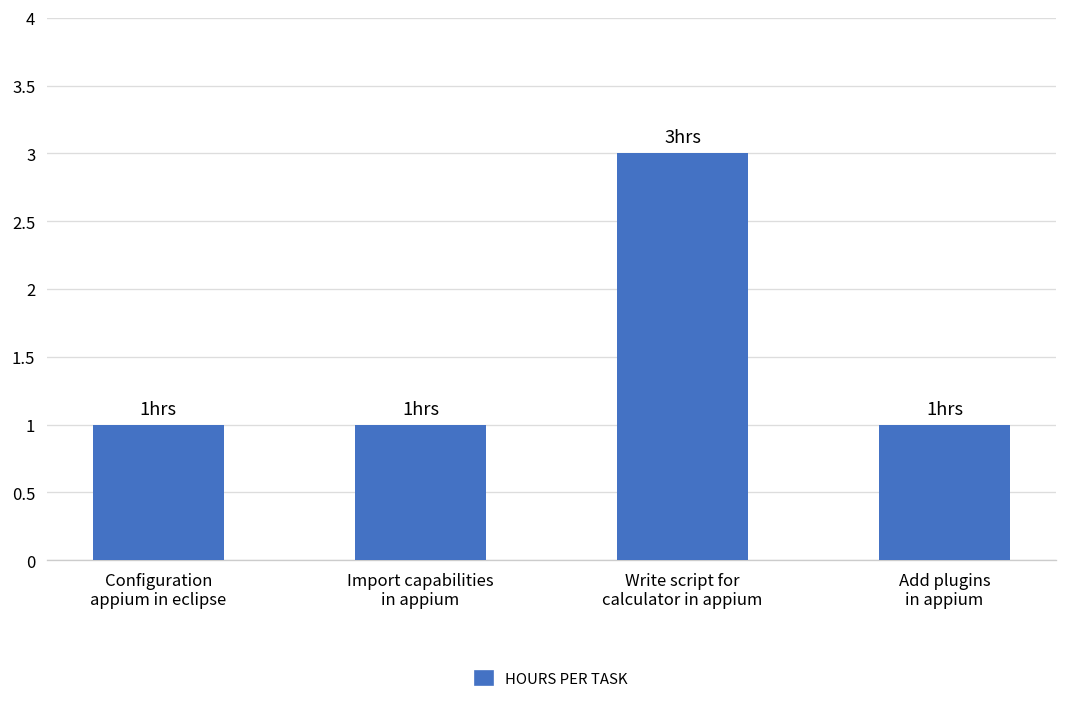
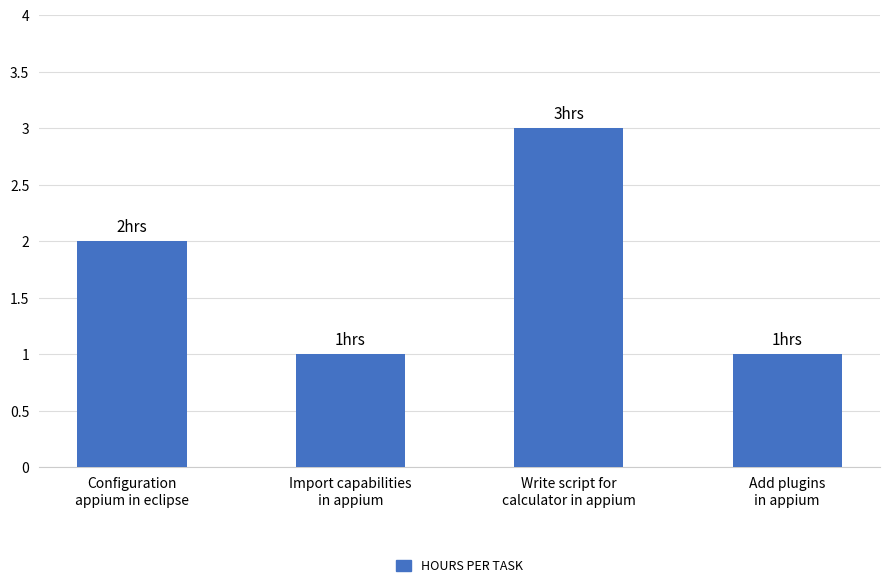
  {
-   "Configuration appium in eclipse": 1,
+   "Configuration appium in eclipse": 2,
    "Import capabilities in appium": 1,
    "Write script for calculator in appium": 3,
    "Add plugins in appium": 1
  }
